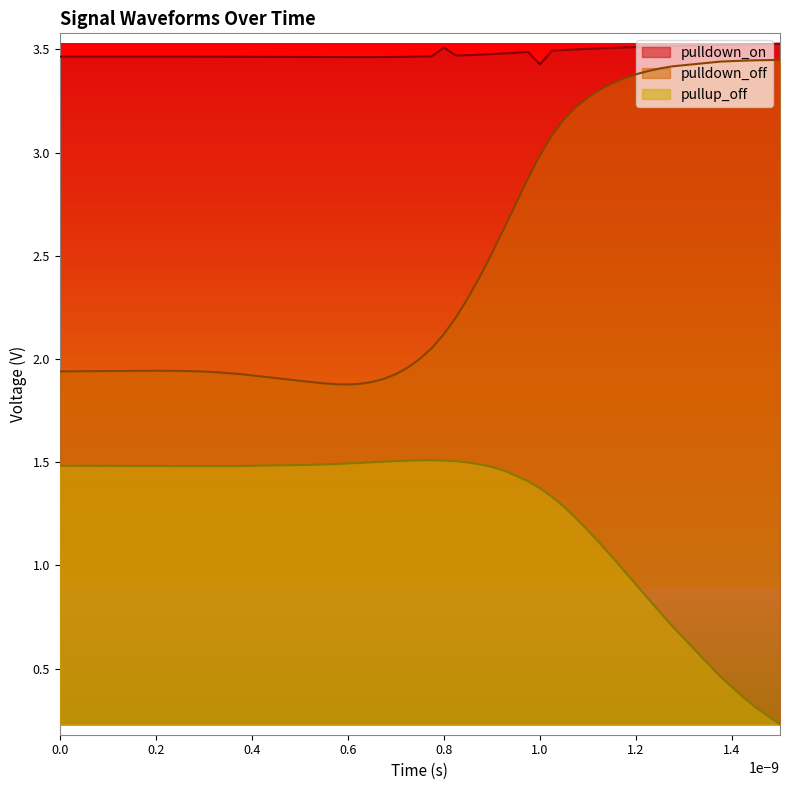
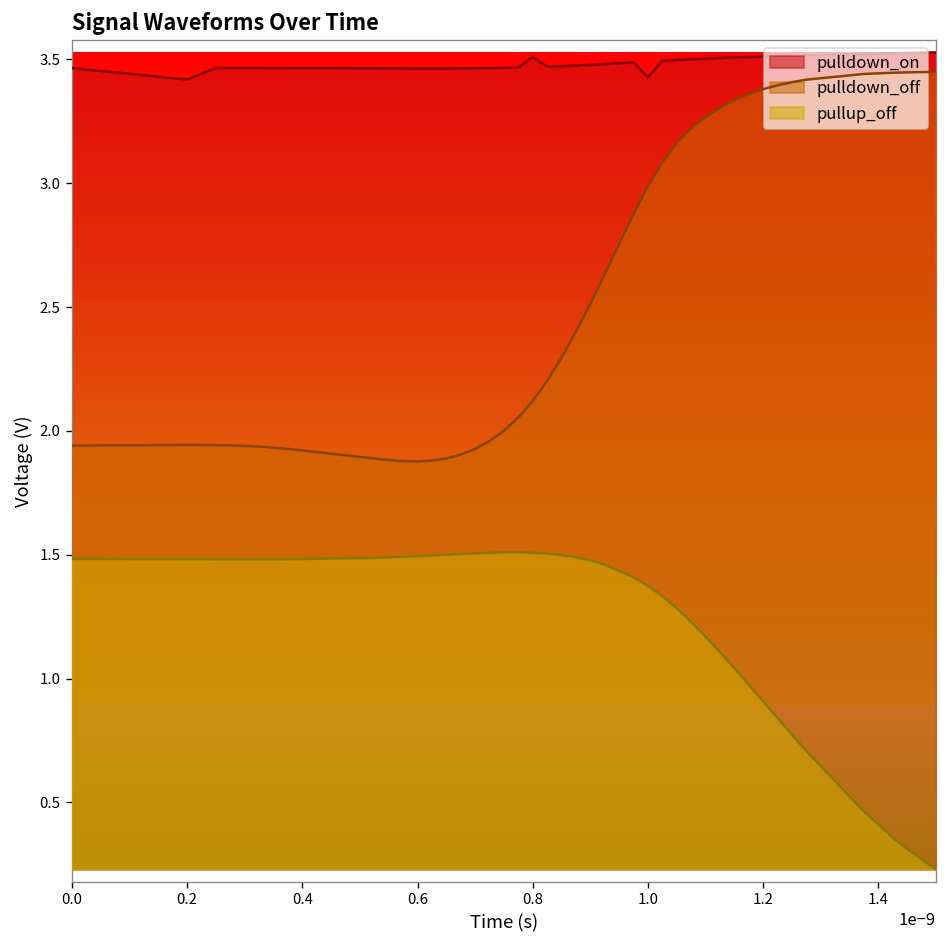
  {
    "pulldown_on": {
      "0.0": 3.47,
-     "0.2": 3.47,
+     "0.2": 3.42,
      "0.6": 3.46,
      "0.8": 3.51,
      "1.0": 3.43,
      "1.2": 3.51
    }
  }
